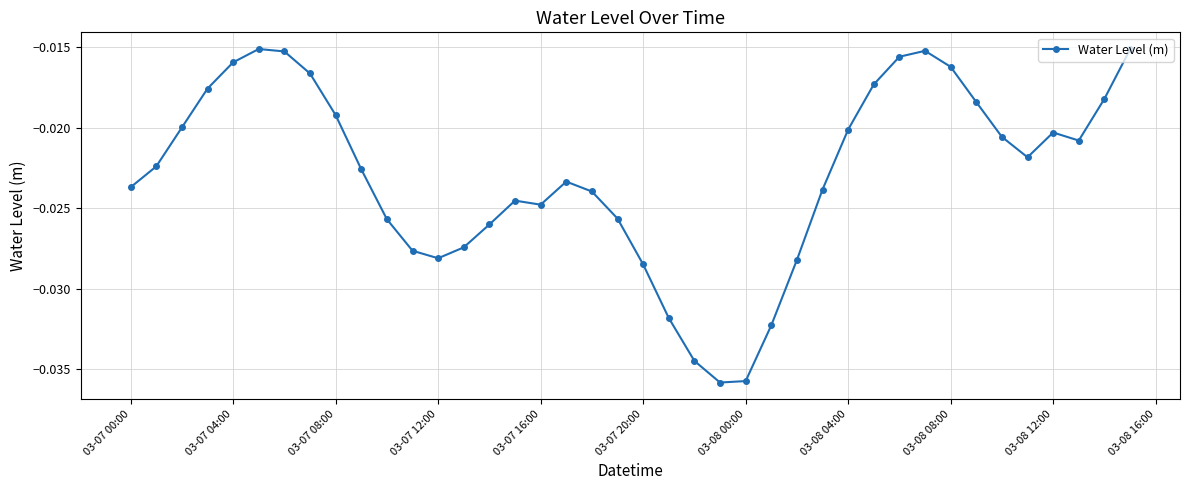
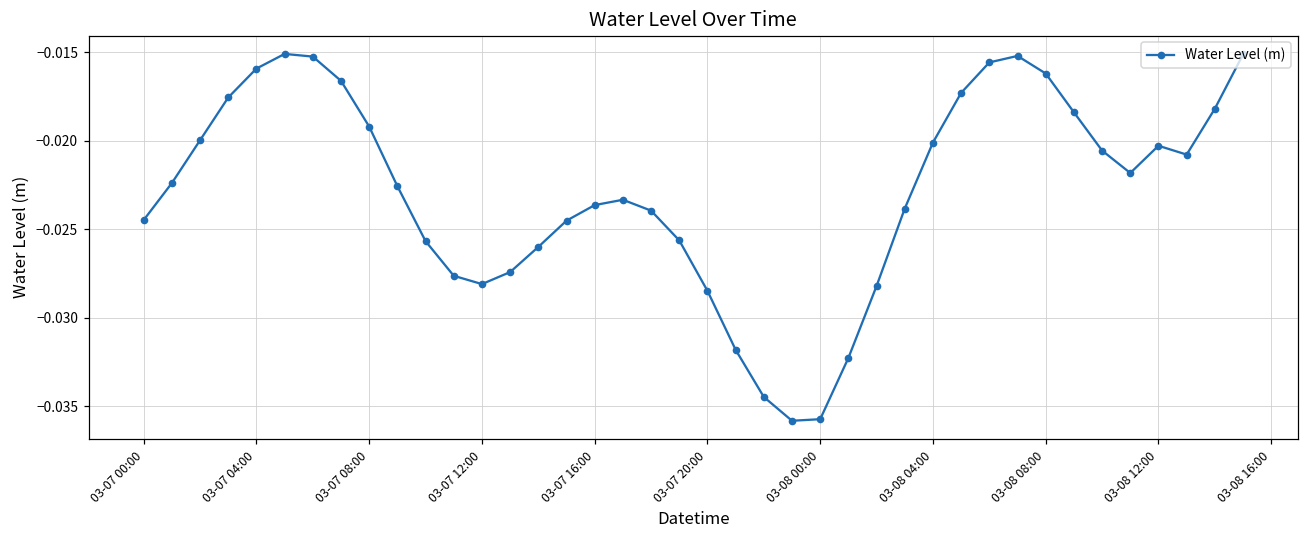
  {
-   "03-07 00:00": -0.0237,
+   "03-07 00:00": -0.0245,
    "03-07 04:00": -0.0159,
    "03-07 08:00": -0.0192,
    "03-07 12:00": -0.0281,
-   "03-07 16:00": -0.0248,
+   "03-07 16:00": -0.0236,
    "03-07 20:00": -0.0285,
    "03-08 00:00": -0.0357,
    "03-08 04:00": -0.0201,
    "03-08 08:00": -0.0162,
    "03-08 12:00": -0.0203
  }
